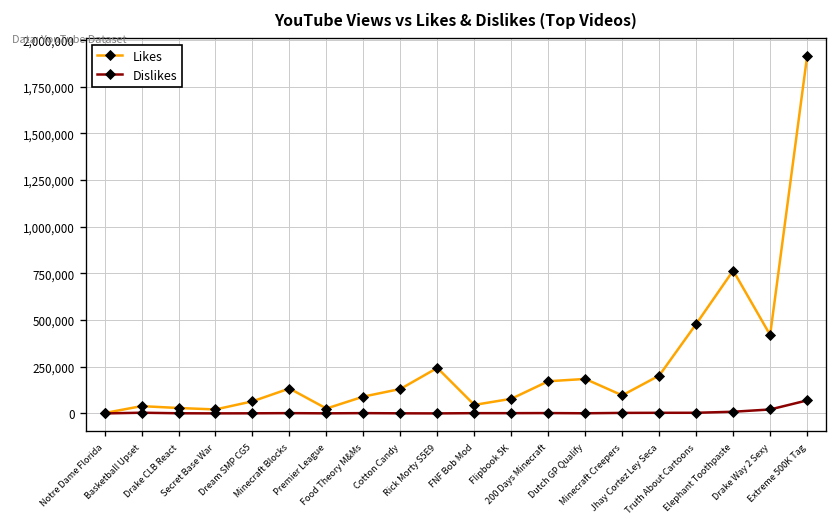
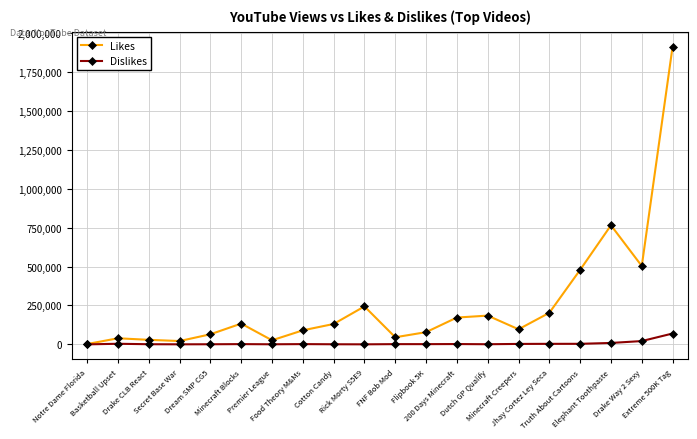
  {
    "Likes": {
      "Basketball Upset": "40,000",
      "Drake CLB React": "30,000",
      "Secret Base War": "20,000",
      "Dream SMP CG5": "60,000",
      "Minecraft Blocks": "130,000",
      "Premier League": "30,000",
      "Food Theory M&Ms": "90,000",
      "Cotton Candy": "130,000",
      "Rick Morty S5E9": "240,000",
      "FNF Bob Mod": "50,000",
      "Flipbook 5K": "80,000",
      "200 Days Minecraft": "170,000",
      "Dutch GP Qualify": "180,000",
      "Minecraft Creepers": "100,000",
      "Jhay Cortez Ley Seca": "200,000",
      "Truth About Cartoons": "480,000",
      "Elephant Toothpaste": "760,000",
-     "Drake Way 2 Sexy": "420,000",
+     "Drake Way 2 Sexy": "500,000",
      "Extreme 500K Tag": "1,910,000"
    },
    "Dislikes": {
      "Basketball Upset": "0",
      "Drake CLB React": "0",
      "Secret Base War": "0",
      "Dream SMP CG5": "0",
      "Minecraft Blocks": "0",
      "Premier League": "0",
      "Food Theory M&Ms": "0",
      "Cotton Candy": "0",
      "Rick Morty S5E9": "0",
      "FNF Bob Mod": "0",
      "Flipbook 5K": "0",
      "200 Days Minecraft": "0",
      "Dutch GP Qualify": "0",
      "Minecraft Creepers": "0",
      "Jhay Cortez Ley Seca": "0",
      "Truth About Cartoons": "0",
      "Elephant Toothpaste": "10,000",
      "Drake Way 2 Sexy": "20,000",
      "Extreme 500K Tag": "70,000"
    }
  }
